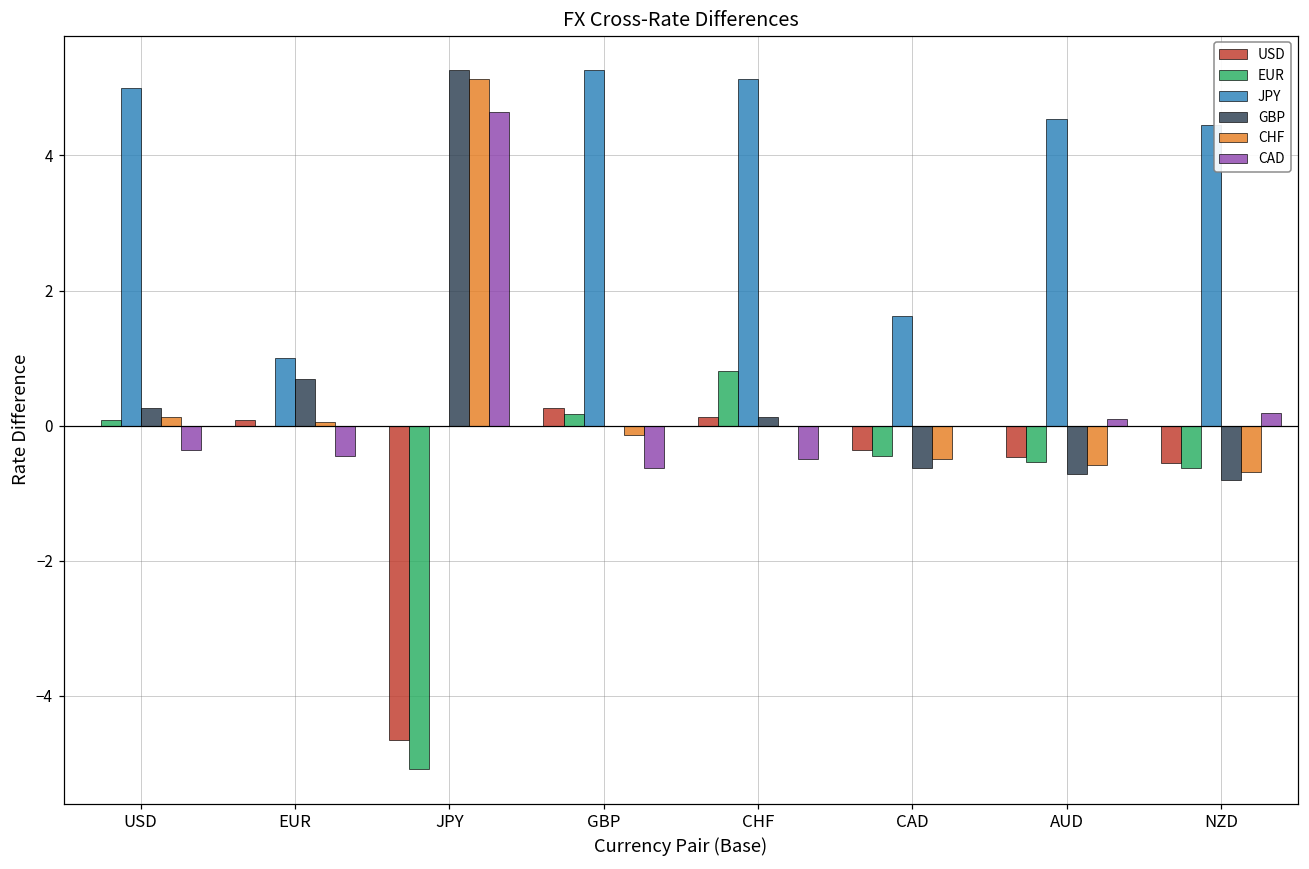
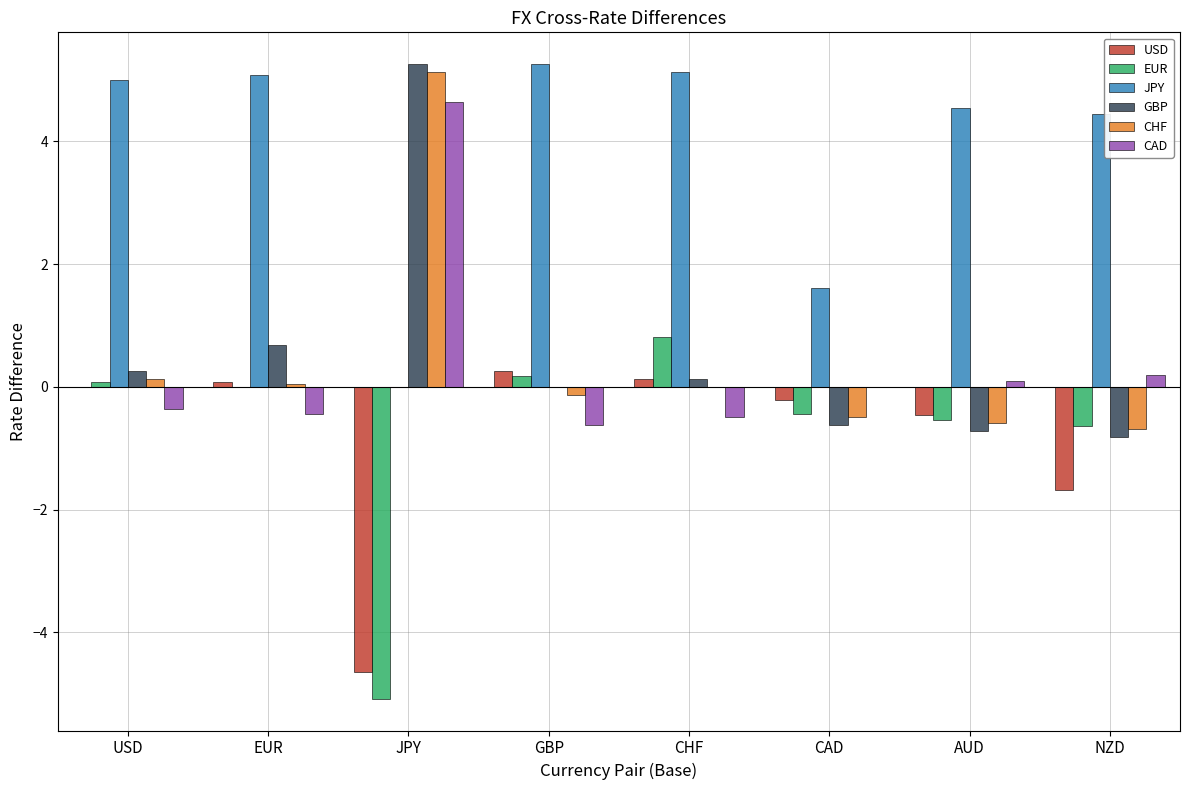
  {
    "USD": {
      "USD": 0.0,
      "EUR": 0.1,
      "JPY": -4.7,
      "GBP": 0.3,
      "CHF": 0.1,
-     "CAD": -0.4,
+     "CAD": -0.2,
      "AUD": -0.5,
-     "NZD": -0.6
+     "NZD": -1.7
    },
    "EUR": {
      "USD": 0.1,
      "EUR": 0.0,
      "JPY": -5.1,
      "GBP": 0.2,
      "CHF": 0.8,
      "CAD": -0.4,
      "AUD": -0.5,
      "NZD": -0.6
    },
    "JPY": {
      "USD": 5.0,
-     "EUR": 1.0,
+     "EUR": 5.1,
      "JPY": 0.0,
      "GBP": 5.3,
      "CHF": 5.1,
      "CAD": 1.6,
      "AUD": 4.5,
      "NZD": 4.4
    },
    "GBP": {
      "USD": 0.3,
      "EUR": 0.7,
      "JPY": 5.3,
      "GBP": 0.0,
      "CHF": 0.1,
      "CAD": -0.6,
      "AUD": -0.7,
      "NZD": -0.8
    },
    "CHF": {
      "USD": 0.1,
      "EUR": 0.0,
      "JPY": 5.1,
      "GBP": -0.1,
      "CHF": 0.0,
      "CAD": -0.5,
      "AUD": -0.6,
      "NZD": -0.7
    },
    "CAD": {
      "USD": -0.4,
      "EUR": -0.4,
      "JPY": 4.6,
      "GBP": -0.6,
      "CHF": -0.5,
      "CAD": 0.0,
      "AUD": 0.1,
      "NZD": 0.2
    }
  }
